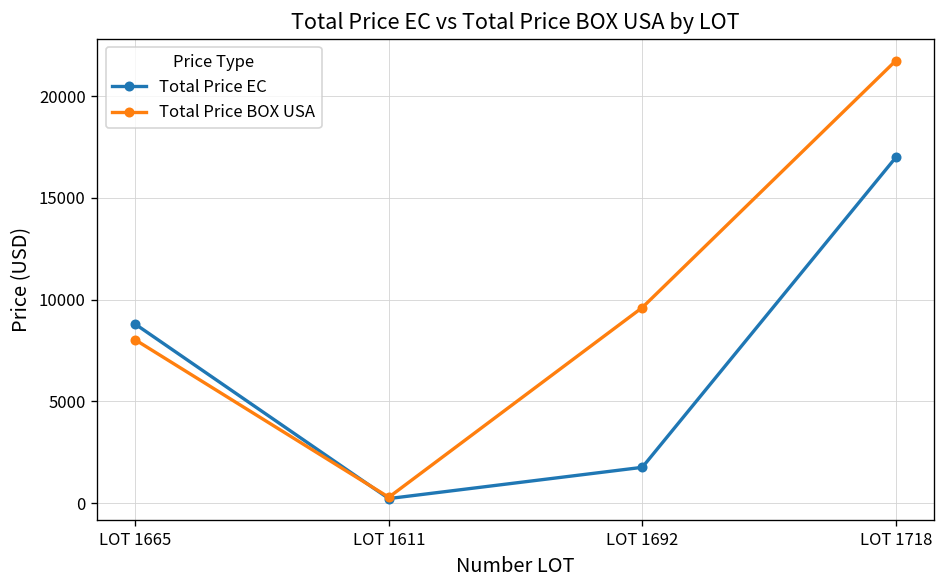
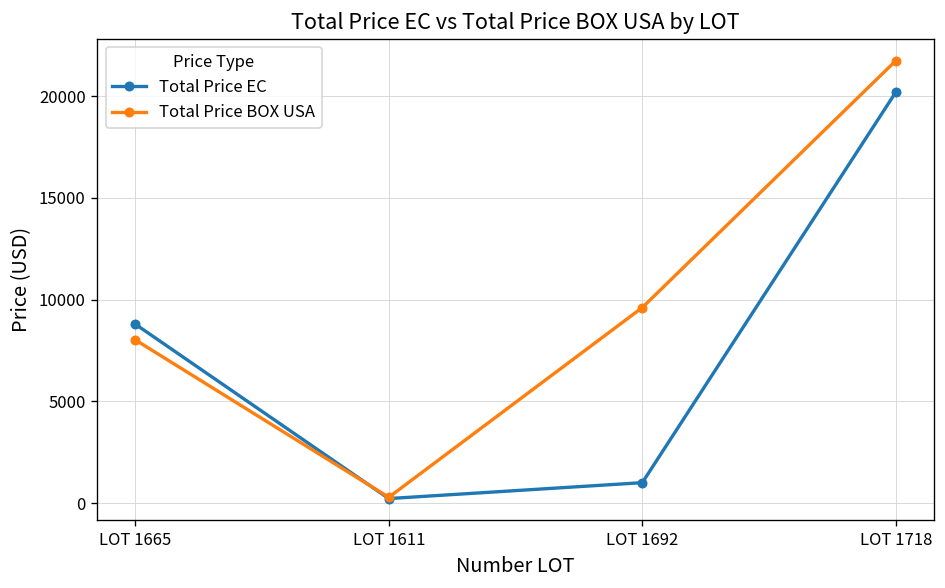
  {
    "Total Price EC": {
      "LOT 1665": 8800,
-     "LOT 1692": 1800,
-     "LOT 1718": 17000
+     "LOT 1692": 1000,
+     "LOT 1718": 20200
    },
    "Total Price BOX USA": {
      "LOT 1665": 8000,
      "LOT 1692": 9600,
      "LOT 1718": 21700
    }
  }
